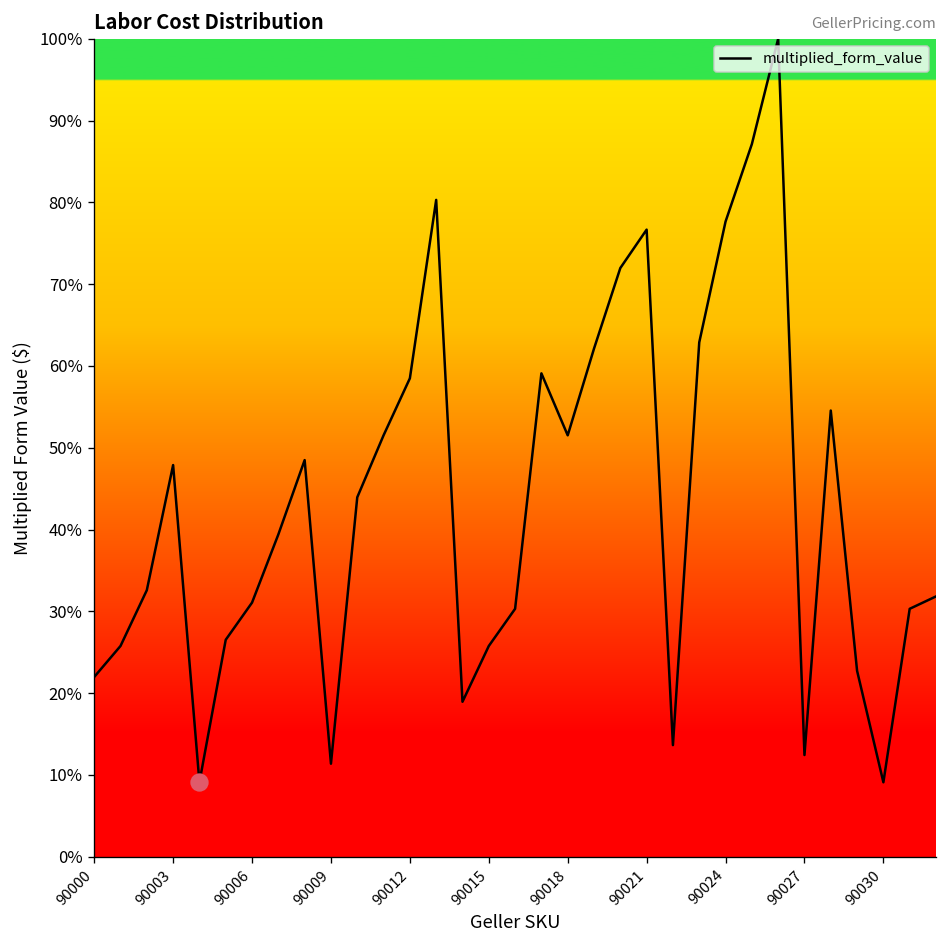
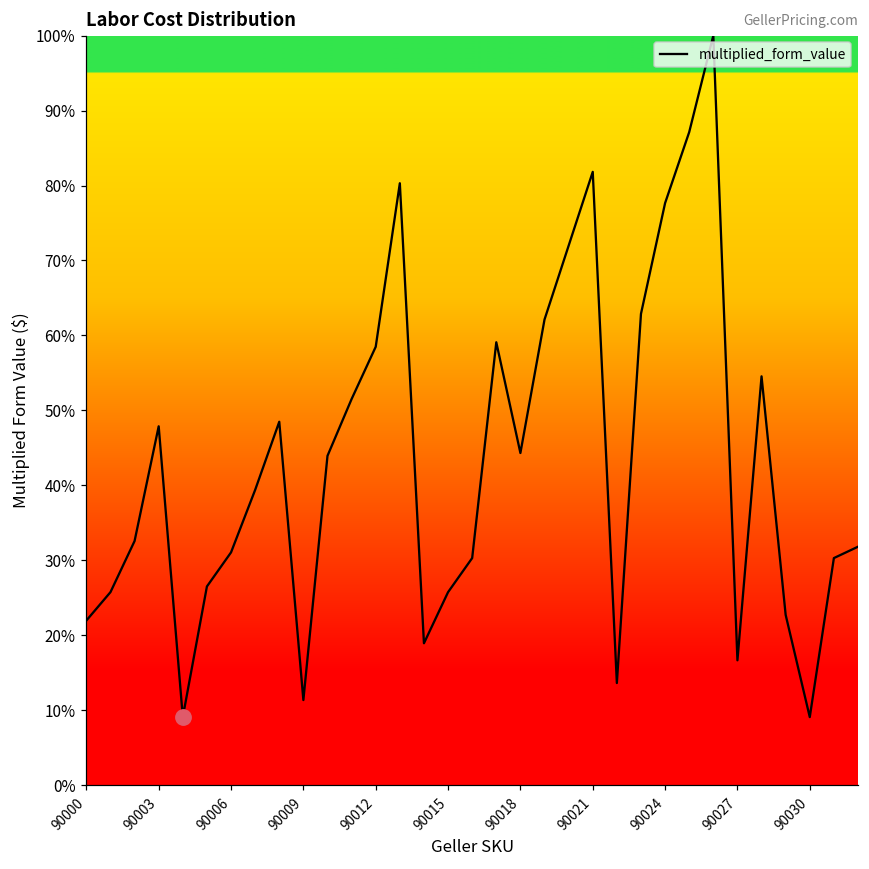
  {
    "multiplied_form_value": {
      "90000": "22%",
      "90003": "48%",
      "90006": "31%",
      "90009": "11%",
      "90012": "58%",
      "90015": "26%",
-     "90018": "52%",
-     "90021": "77%",
+     "90018": "44%",
+     "90021": "82%",
      "90024": "78%",
-     "90027": "12%",
+     "90027": "17%",
      "90030": "9%"
    }
  }
